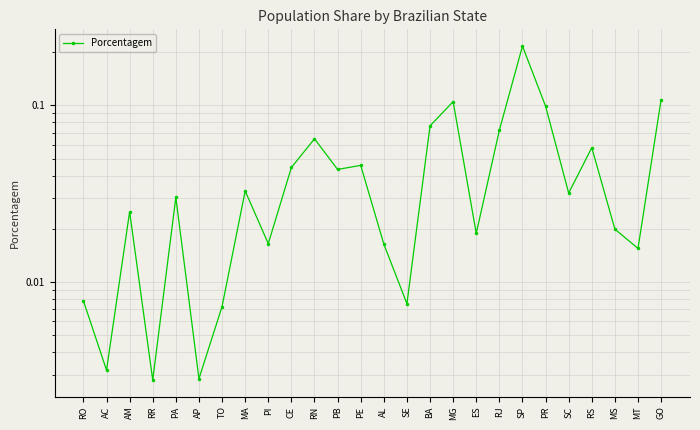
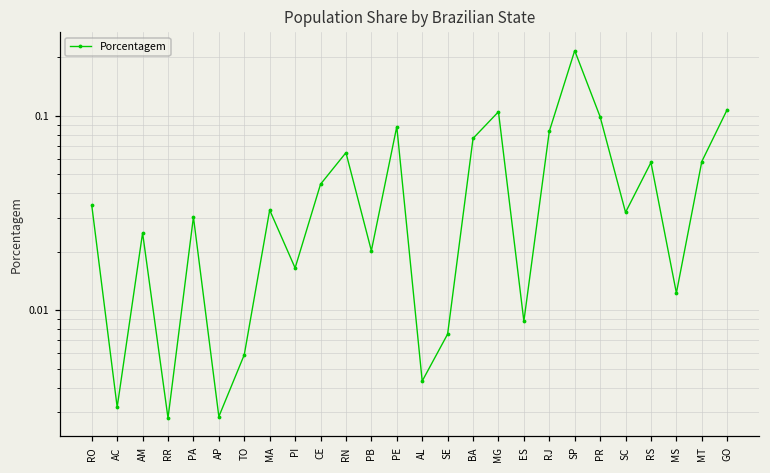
  {
-   "RO": 0.008,
+   "RO": 0.035,
    "AC": 0.0032,
    "AM": 0.025,
    "RR": 0.0028,
    "PA": 0.030,
    "AP": 0.0028,
-   "TO": 0.0073,
+   "TO": 0.0059,
    "MA": 0.033,
    "PI": 0.017,
    "CE": 0.044,
    "RN": 0.065,
-   "PB": 0.043,
-   "PE": 0.046,
-   "AL": 0.016,
+   "PB": 0.020,
+   "PE": 0.09,
+   "AL": 0.0043,
    "SE": 0.0075,
    "BA": 0.077,
    "MG": 0.10,
-   "ES": 0.019,
-   "RJ": 0.072,
+   "ES": 0.009,
+   "RJ": 0.08,
    "SP": 0.22,
    "PR": 0.10,
    "SC": 0.032,
    "RS": 0.058,
-   "MS": 0.020,
-   "MT": 0.016,
+   "MS": 0.012,
+   "MT": 0.058,
    "GO": 0.11
  }
